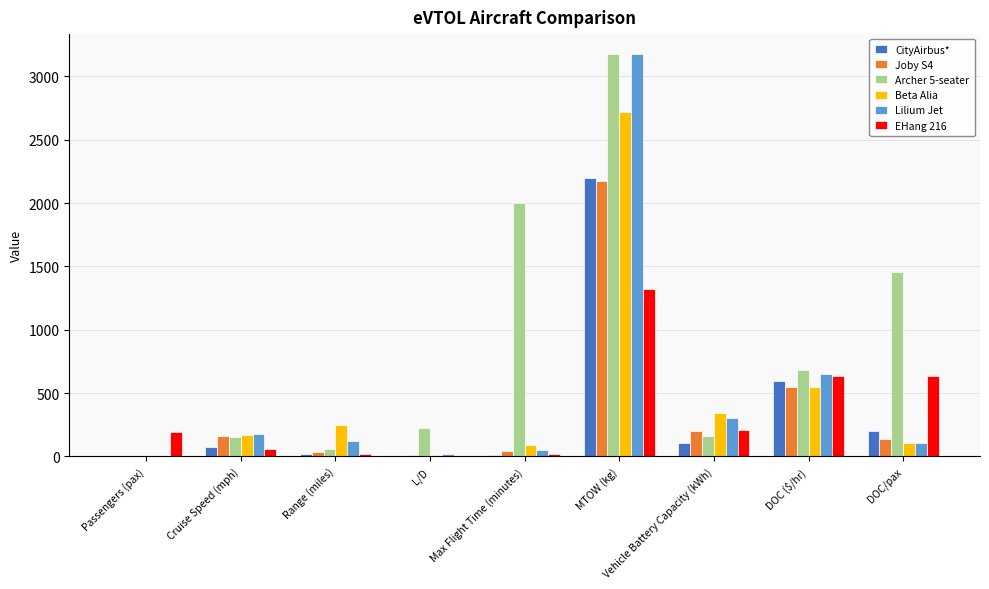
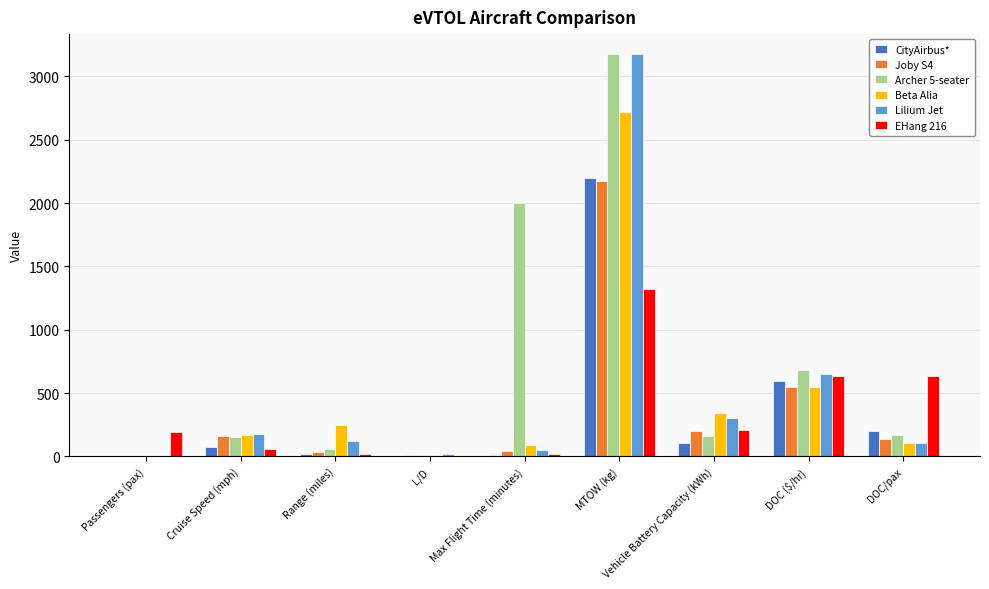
  {
    "Joby S4": {
      "Cruise Speed (mph)": 170,
      "Range (miles)": 40,
      "Max Flight Time (minutes)": 50,
      "MTOW (kg)": 2180,
      "Vehicle Battery Capacity (kWh)": 200,
      "DOC ($/hr)": 550,
      "DOC/pax": 140
    },
    "Archer 5-seater": {
      "Cruise Speed (mph)": 150,
      "Range (miles)": 60,
-     "L/D": 220,
+     "L/D": 10,
      "Max Flight Time (minutes)": 2000,
      "MTOW (kg)": 3180,
      "Vehicle Battery Capacity (kWh)": 160,
      "DOC ($/hr)": 690,
-     "DOC/pax": 1460
+     "DOC/pax": 170
    },
    "Beta Alia": {
      "Cruise Speed (mph)": 170,
      "Range (miles)": 250,
      "Max Flight Time (minutes)": 90,
      "MTOW (kg)": 2720,
      "Vehicle Battery Capacity (kWh)": 340,
      "DOC ($/hr)": 550,
      "DOC/pax": 110
    },
    "EHang 216": {
      "Passengers (pax)": 200,
      "Cruise Speed (mph)": 60,
      "Range (miles)": 20,
      "Max Flight Time (minutes)": 20,
      "MTOW (kg)": 1320,
      "Vehicle Battery Capacity (kWh)": 210,
      "DOC ($/hr)": 640,
      "DOC/pax": 640
    }
  }
